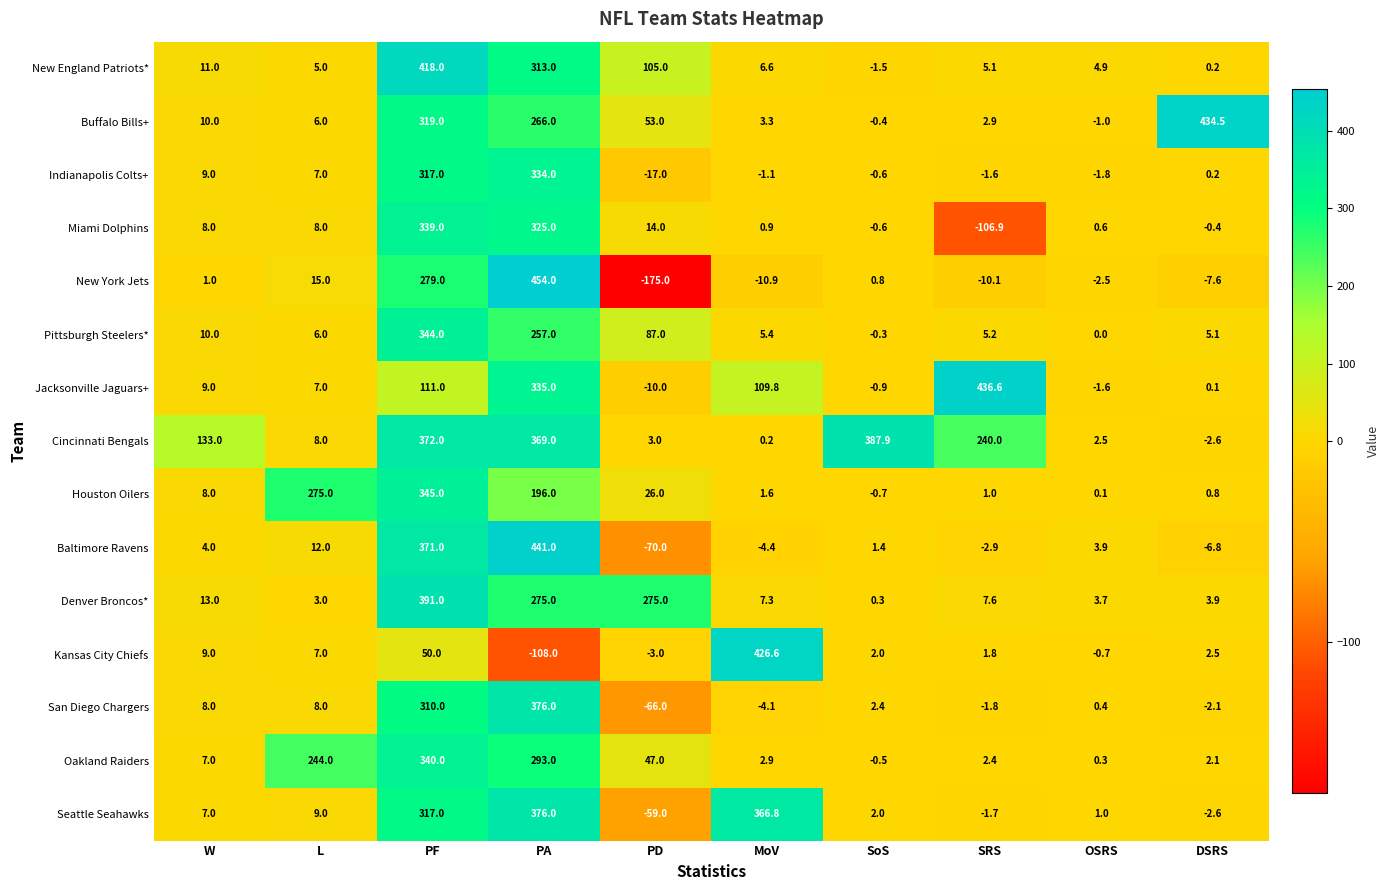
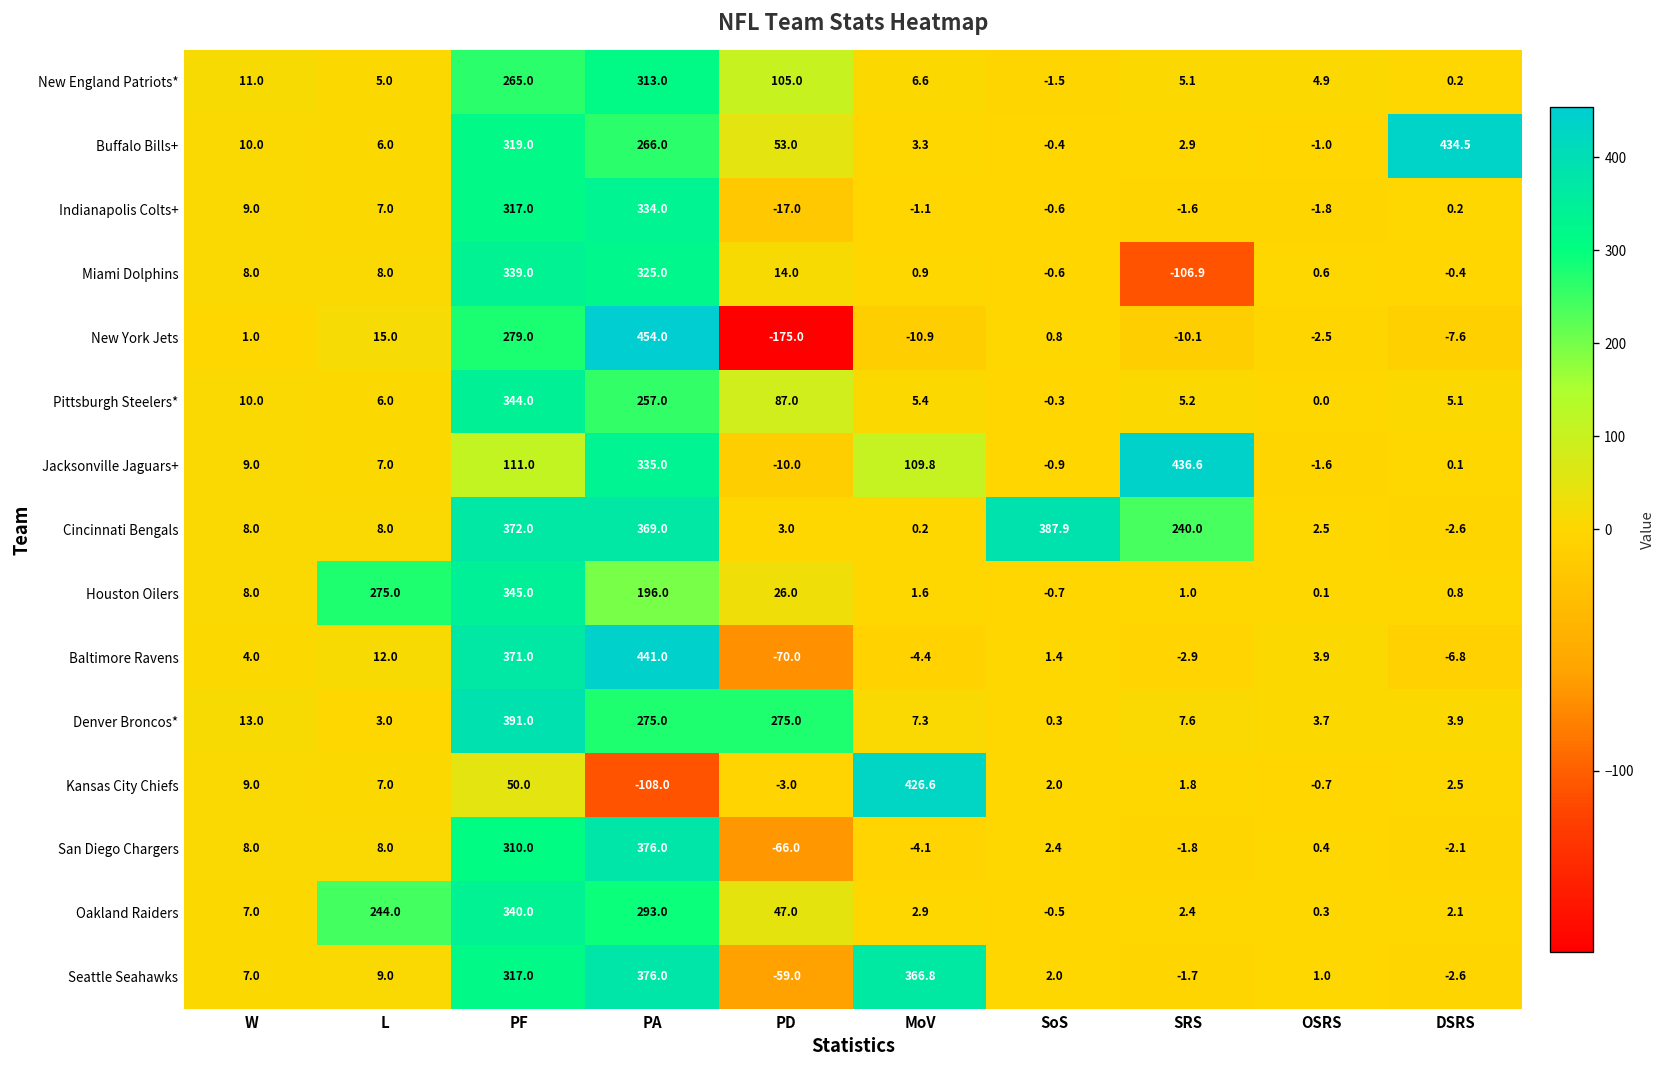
  {
    "New England Patriots*": {
      "W": 11.0,
      "L": 5.0,
-     "PF": 418.0,
+     "PF": 265.0,
      "PA": 313.0,
      "PD": 105.0,
      "MoV": 6.6,
      "SoS": -1.5,
      "SRS": 5.1,
      "OSRS": 4.9,
      "DSRS": 0.2
    },
    "Buffalo Bills+": {
      "W": 10.0,
      "L": 6.0,
      "PF": 319.0,
      "PA": 266.0,
      "PD": 53.0,
      "MoV": 3.3,
      "SoS": -0.4,
      "SRS": 2.9,
      "OSRS": -1.0,
      "DSRS": 434.5
    },
    "Indianapolis Colts+": {
      "W": 9.0,
      "L": 7.0,
      "PF": 317.0,
      "PA": 334.0,
      "PD": -17.0,
      "MoV": -1.1,
      "SoS": -0.6,
      "SRS": -1.6,
      "OSRS": -1.8,
      "DSRS": 0.2
    },
    "Miami Dolphins": {
      "W": 8.0,
      "L": 8.0,
      "PF": 339.0,
      "PA": 325.0,
      "PD": 14.0,
      "MoV": 0.9,
      "SoS": -0.6,
      "SRS": -106.9,
      "OSRS": 0.6,
      "DSRS": -0.4
    },
    "New York Jets": {
      "W": 1.0,
      "L": 15.0,
      "PF": 279.0,
      "PA": 454.0,
      "PD": -175.0,
      "MoV": -10.9,
      "SoS": 0.8,
      "SRS": -10.1,
      "OSRS": -2.5,
      "DSRS": -7.6
    },
    "Pittsburgh Steelers*": {
      "W": 10.0,
      "L": 6.0,
      "PF": 344.0,
      "PA": 257.0,
      "PD": 87.0,
      "MoV": 5.4,
      "SoS": -0.3,
      "SRS": 5.2,
      "OSRS": 0.0,
      "DSRS": 5.1
    },
    "Jacksonville Jaguars+": {
      "W": 9.0,
      "L": 7.0,
      "PF": 111.0,
      "PA": 335.0,
      "PD": -10.0,
      "MoV": 109.8,
      "SoS": -0.9,
      "SRS": 436.6,
      "OSRS": -1.6,
      "DSRS": 0.1
    },
    "Cincinnati Bengals": {
-     "W": 133.0,
+     "W": 8.0,
      "L": 8.0,
      "PF": 372.0,
      "PA": 369.0,
      "PD": 3.0,
      "MoV": 0.2,
      "SoS": 387.9,
      "SRS": 240.0,
      "OSRS": 2.5,
      "DSRS": -2.6
    },
    "Houston Oilers": {
      "W": 8.0,
      "L": 275.0,
      "PF": 345.0,
      "PA": 196.0,
      "PD": 26.0,
      "MoV": 1.6,
      "SoS": -0.7,
      "SRS": 1.0,
      "OSRS": 0.1,
      "DSRS": 0.8
    },
    "Baltimore Ravens": {
      "W": 4.0,
      "L": 12.0,
      "PF": 371.0,
      "PA": 441.0,
      "PD": -70.0,
      "MoV": -4.4,
      "SoS": 1.4,
      "SRS": -2.9,
      "OSRS": 3.9,
      "DSRS": -6.8
    },
    "Denver Broncos*": {
      "W": 13.0,
      "L": 3.0,
      "PF": 391.0,
      "PA": 275.0,
      "PD": 275.0,
      "MoV": 7.3,
      "SoS": 0.3,
      "SRS": 7.6,
      "OSRS": 3.7,
      "DSRS": 3.9
    },
    "Kansas City Chiefs": {
      "W": 9.0,
      "L": 7.0,
      "PF": 50.0,
      "PA": -108.0,
      "PD": -3.0,
      "MoV": 426.6,
      "SoS": 2.0,
      "SRS": 1.8,
      "OSRS": -0.7,
      "DSRS": 2.5
    },
    "San Diego Chargers": {
      "W": 8.0,
      "L": 8.0,
      "PF": 310.0,
      "PA": 376.0,
      "PD": -66.0,
      "MoV": -4.1,
      "SoS": 2.4,
      "SRS": -1.8,
      "OSRS": 0.4,
      "DSRS": -2.1
    },
    "Oakland Raiders": {
      "W": 7.0,
      "L": 244.0,
      "PF": 340.0,
      "PA": 293.0,
      "PD": 47.0,
      "MoV": 2.9,
      "SoS": -0.5,
      "SRS": 2.4,
      "OSRS": 0.3,
      "DSRS": 2.1
    },
    "Seattle Seahawks": {
      "W": 7.0,
      "L": 9.0,
      "PF": 317.0,
      "PA": 376.0,
      "PD": -59.0,
      "MoV": 366.8,
      "SoS": 2.0,
      "SRS": -1.7,
      "OSRS": 1.0,
      "DSRS": -2.6
    }
  }
